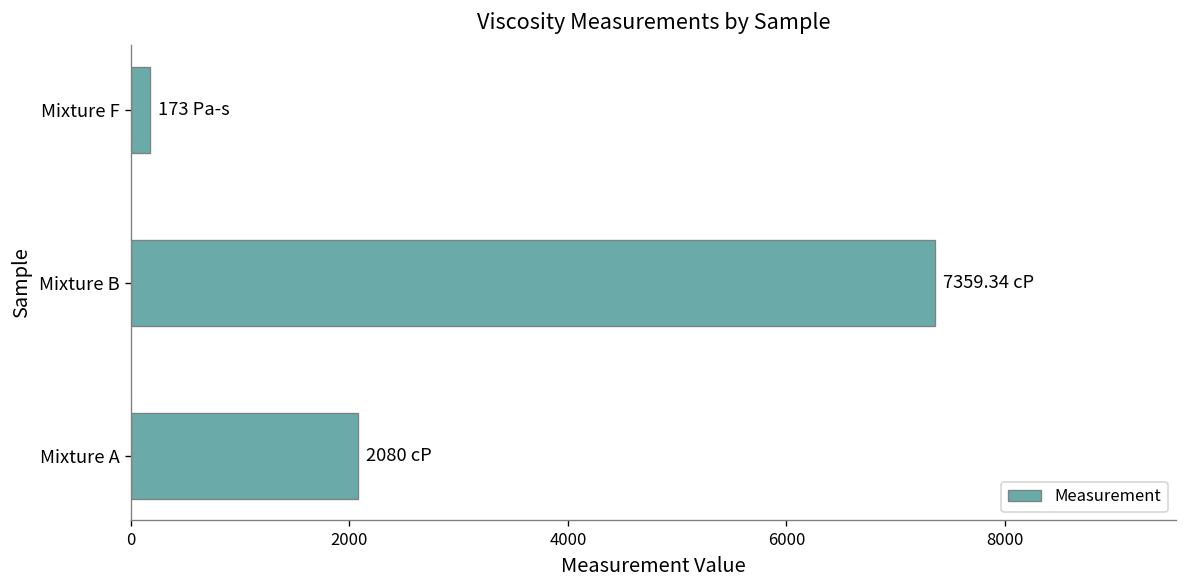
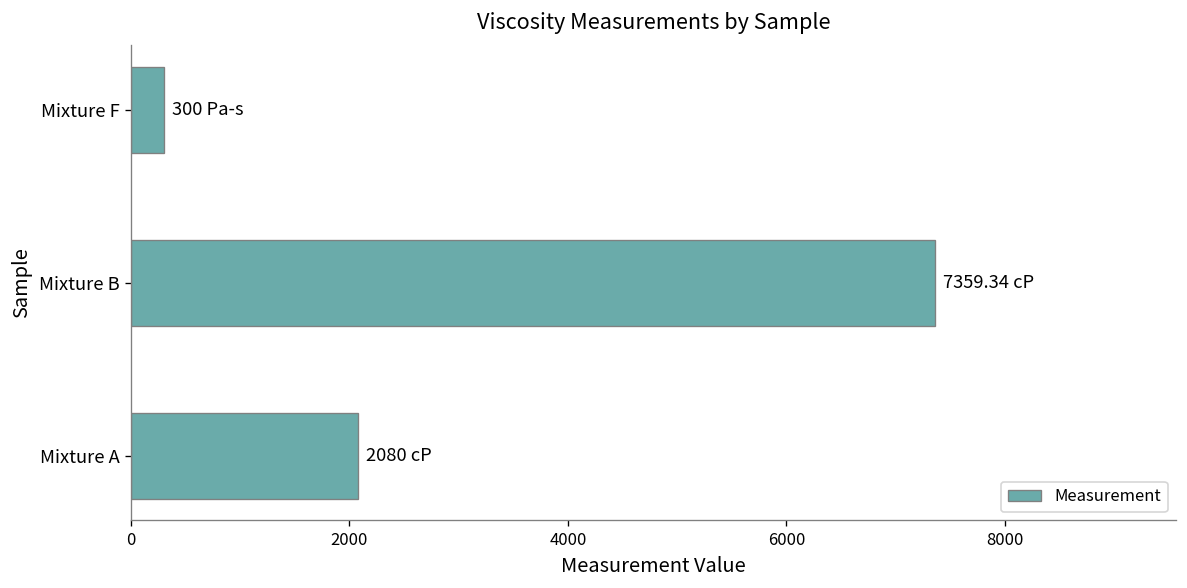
  {
-   "Mixture F": 173,
+   "Mixture F": 300,
    "Mixture B": 7359.34,
    "Mixture A": 2080
  }
